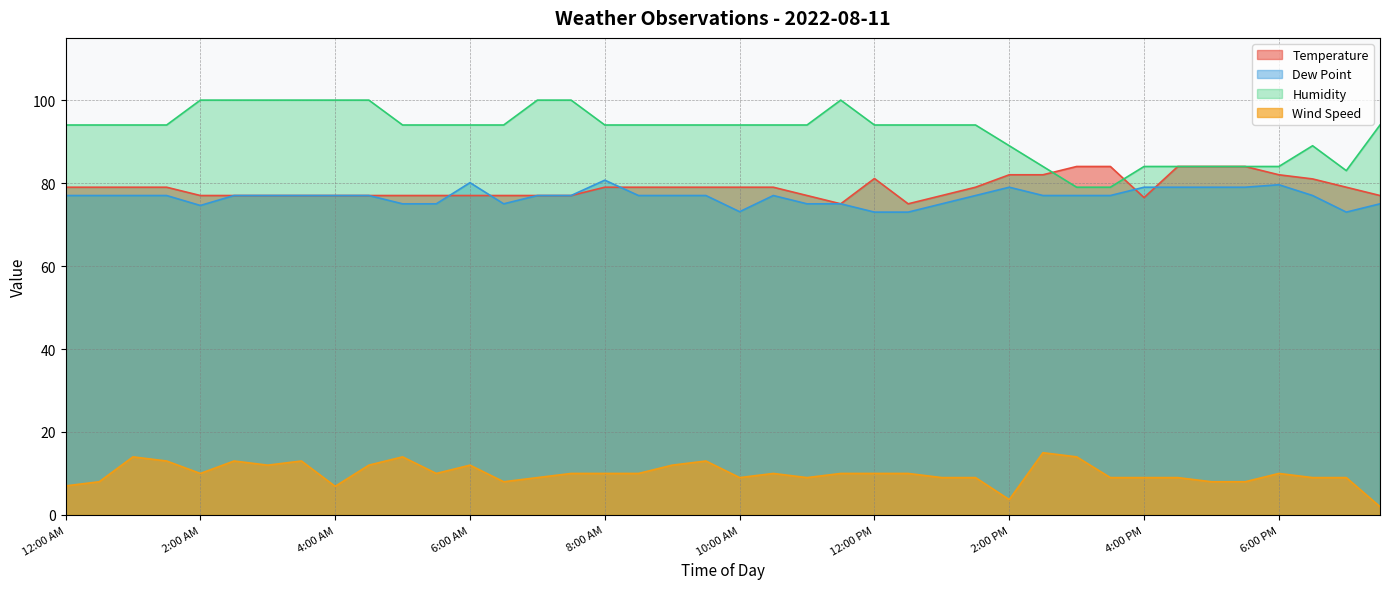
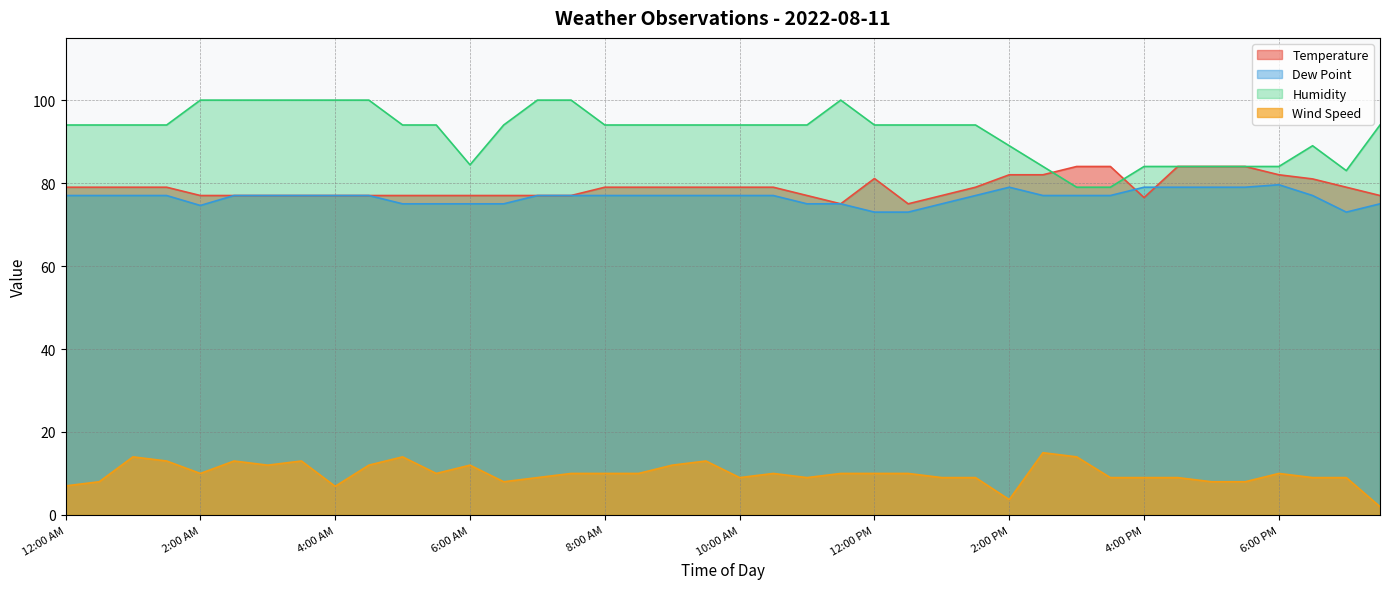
  {
    "Temperature": {
      "12:00 AM": 79,
      "2:00 AM": 77,
      "6:00 AM": 77,
      "8:00 AM": 79,
      "10:00 AM": 79,
      "12:00 PM": 81,
      "2:00 PM": 82,
      "4:00 PM": 77,
      "6:00 PM": 82
    },
    "Dew Point": {
      "12:00 AM": 77,
      "2:00 AM": 75,
-     "6:00 AM": 80,
-     "8:00 AM": 81,
-     "10:00 AM": 73,
+     "6:00 AM": 75,
+     "8:00 AM": 77,
+     "10:00 AM": 77,
      "12:00 PM": 73,
      "2:00 PM": 79,
      "4:00 PM": 79,
      "6:00 PM": 80
    },
    "Humidity": {
      "12:00 AM": 94,
      "2:00 AM": 100,
      "4:00 AM": 100,
-     "6:00 AM": 94,
+     "6:00 AM": 84,
      "8:00 AM": 94,
      "10:00 AM": 94,
      "12:00 PM": 94,
      "2:00 PM": 89,
      "4:00 PM": 84,
      "6:00 PM": 84
    },
    "Wind Speed": {
      "12:00 AM": 7,
      "2:00 AM": 10,
      "4:00 AM": 7,
      "6:00 AM": 12,
      "8:00 AM": 10,
      "10:00 AM": 9,
      "12:00 PM": 10,
      "2:00 PM": 4,
      "4:00 PM": 9,
      "6:00 PM": 10
    }
  }
